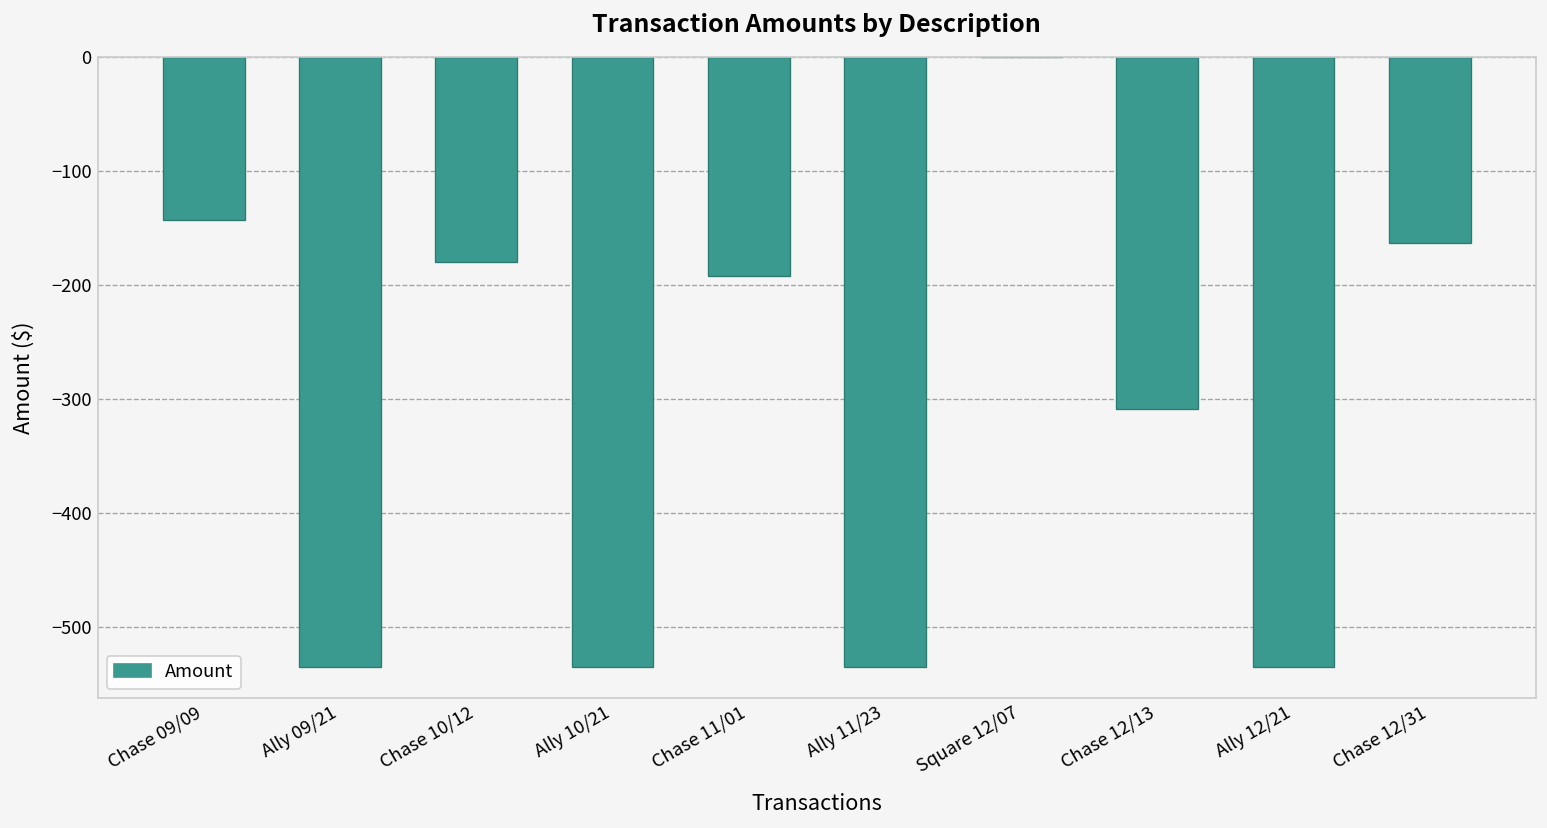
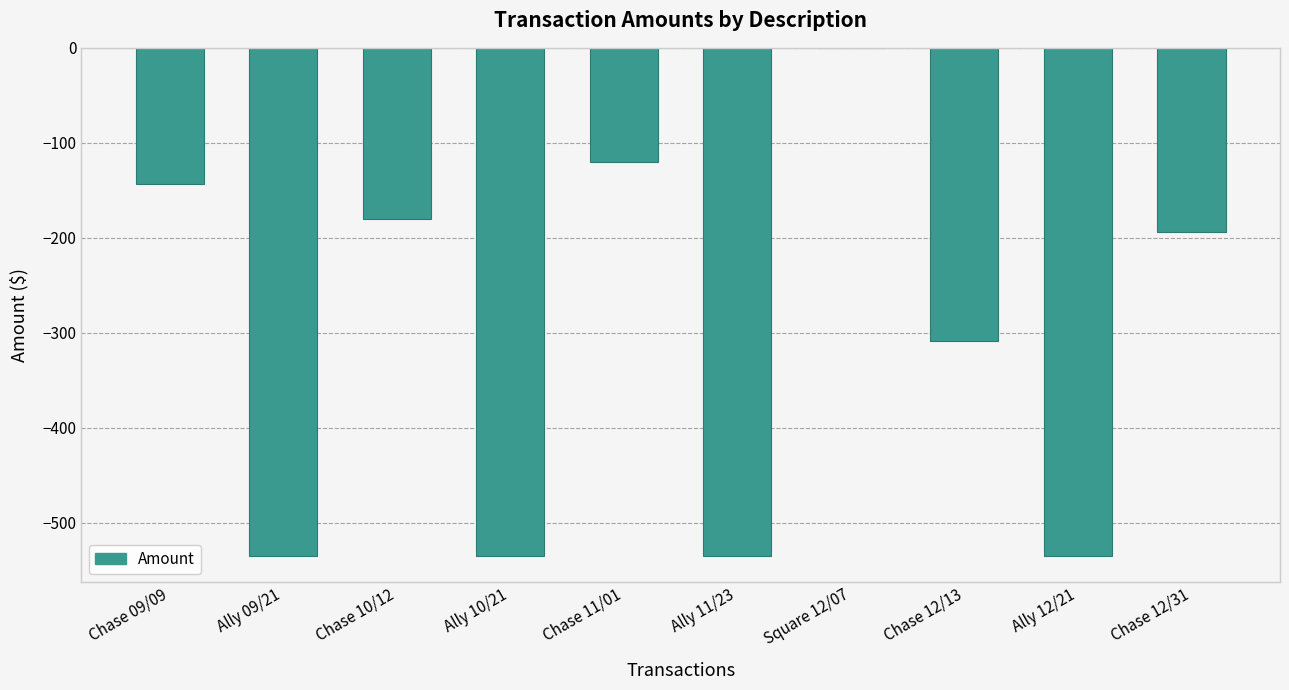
  {
    "Chase 09/09": -140,
    "Ally 09/21": -540,
    "Chase 10/12": -180,
    "Ally 10/21": -540,
-   "Chase 11/01": -190,
+   "Chase 11/01": -120,
    "Ally 11/23": -540,
    "Chase 12/13": -310,
    "Ally 12/21": -540,
-   "Chase 12/31": -160
+   "Chase 12/31": -190
  }
